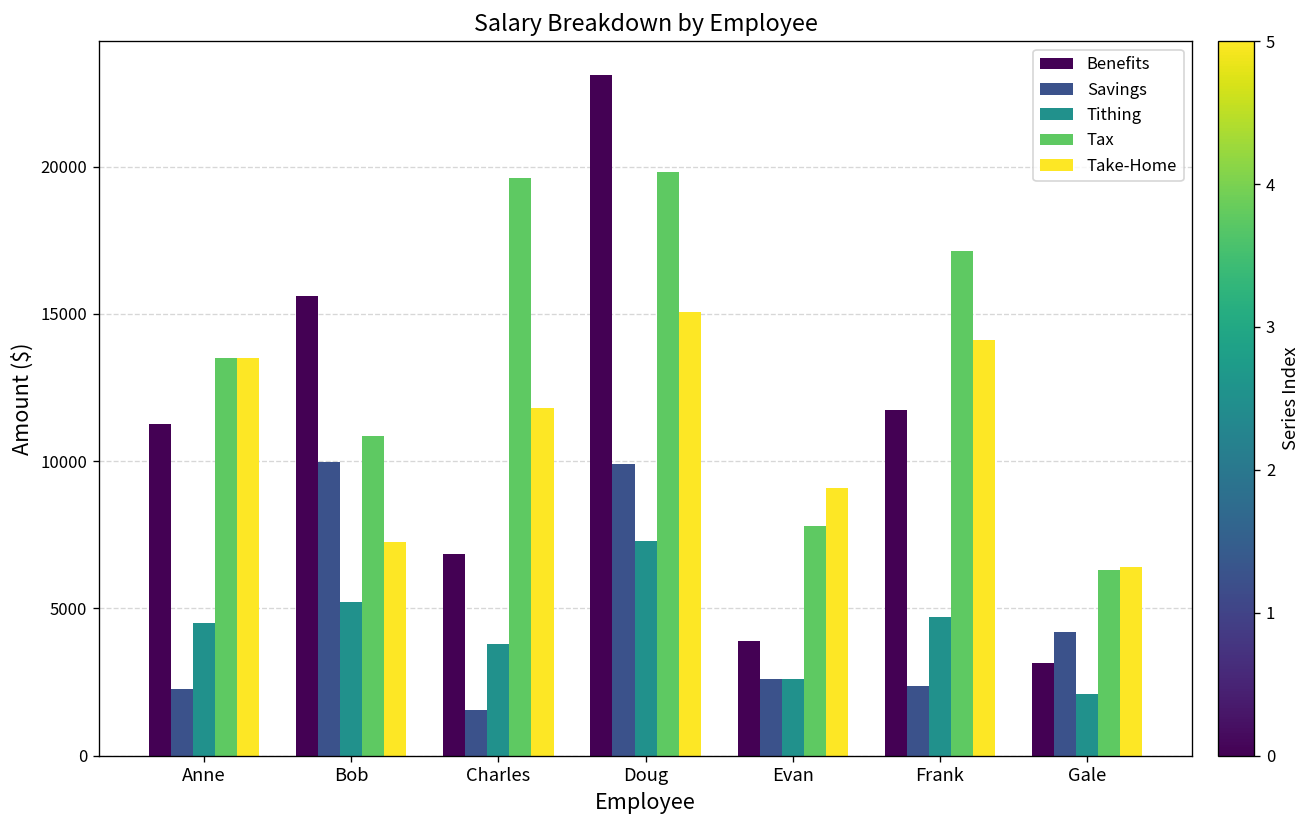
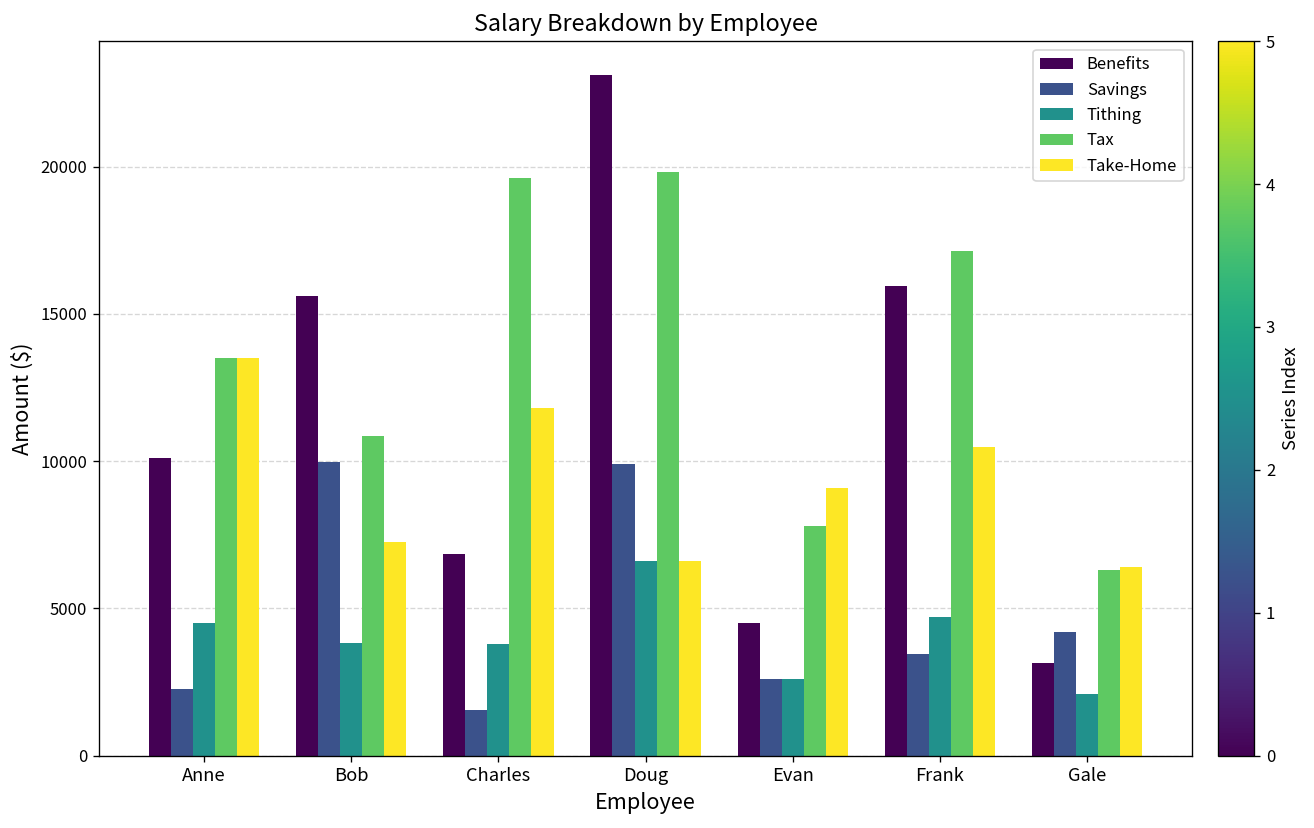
  {
    "Benefits": {
-     "Anne": 11300,
+     "Anne": 10100,
      "Bob": 15600,
      "Charles": 6800,
      "Doug": 23100,
-     "Evan": 3900,
-     "Frank": 11800,
+     "Evan": 4500,
+     "Frank": 16000,
      "Gale": 3200
    },
    "Savings": {
      "Anne": 2300,
      "Bob": 10000,
      "Charles": 1600,
      "Doug": 9900,
      "Evan": 2600,
-     "Frank": 2400,
+     "Frank": 3500,
      "Gale": 4200
    },
    "Tithing": {
      "Anne": 4500,
-     "Bob": 5200,
+     "Bob": 3800,
      "Charles": 3800,
-     "Doug": 7300,
+     "Doug": 6600,
      "Evan": 2600,
      "Frank": 4700,
      "Gale": 2100
    },
    "Tax": {
      "Anne": 13500,
      "Bob": 10800,
      "Charles": 19600,
      "Doug": 19800,
      "Evan": 7800,
      "Frank": 17100,
      "Gale": 6300
    },
    "Take-Home": {
      "Anne": 13500,
      "Bob": 7200,
      "Charles": 11800,
-     "Doug": 15100,
+     "Doug": 6600,
      "Evan": 9100,
-     "Frank": 14100,
+     "Frank": 10500,
      "Gale": 6400
    }
  }
